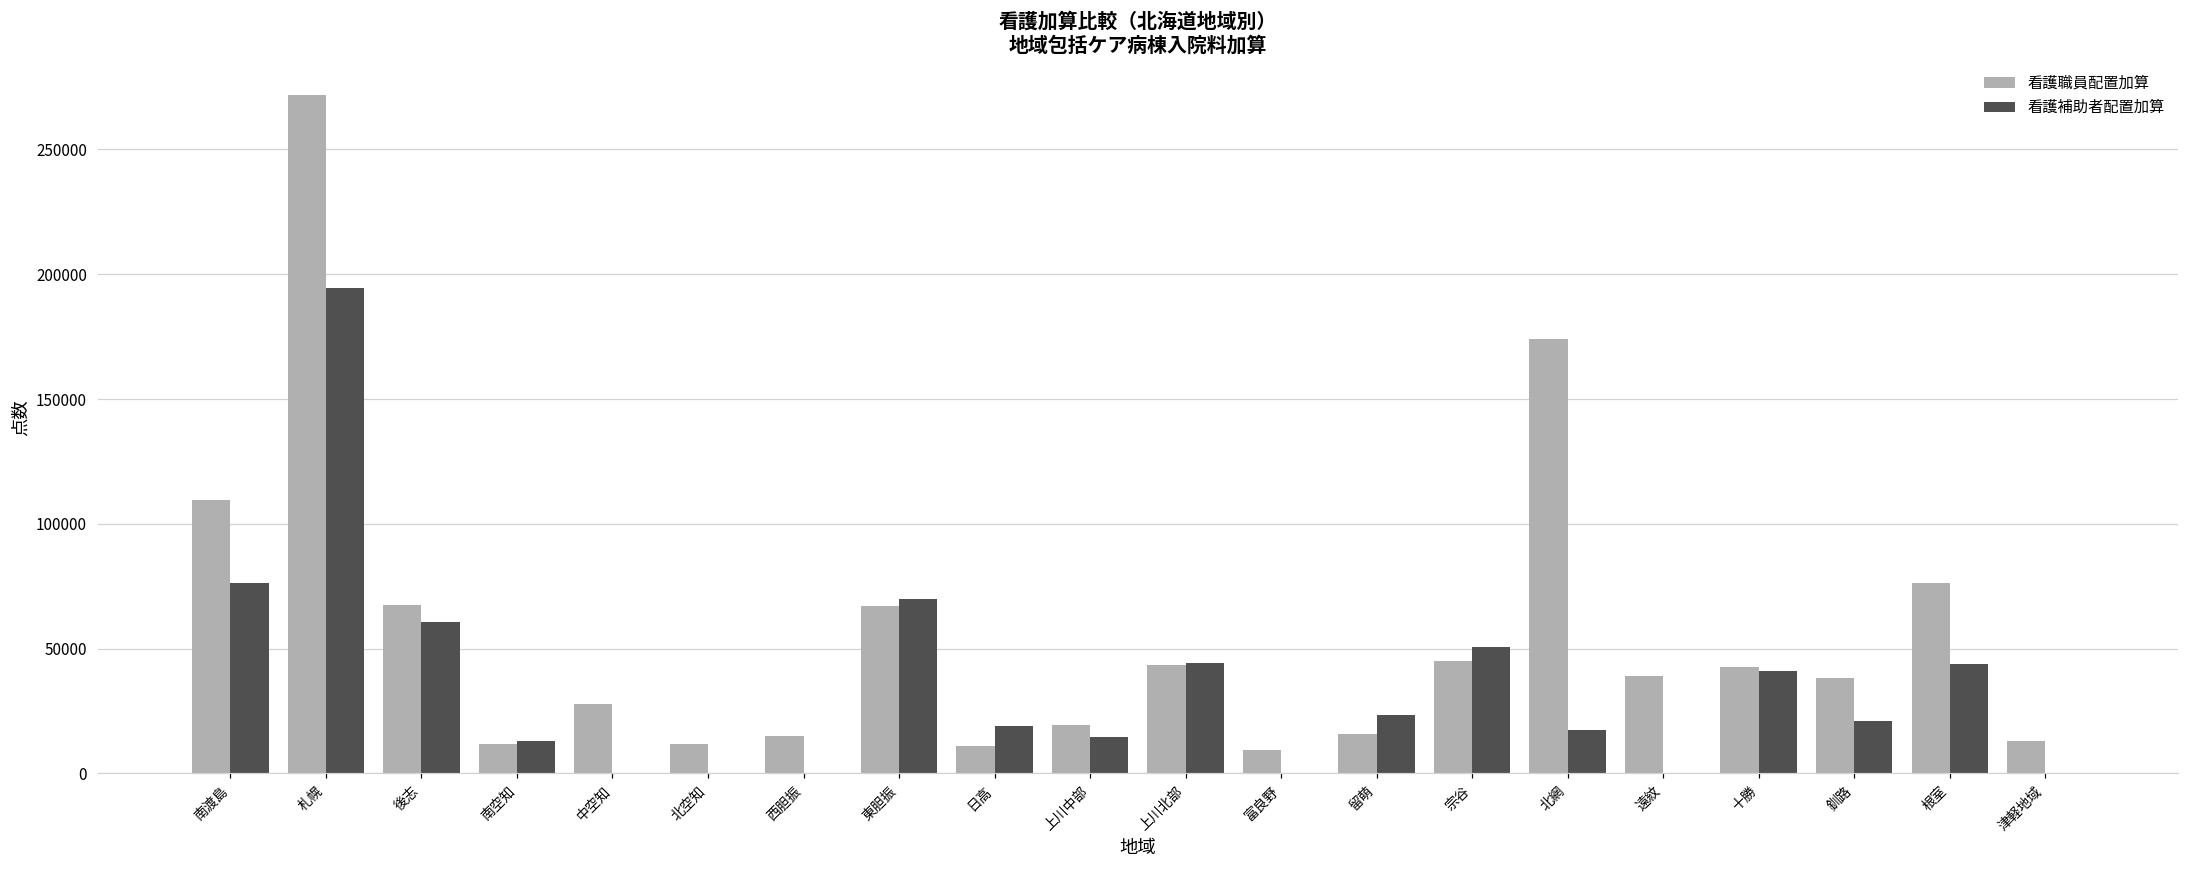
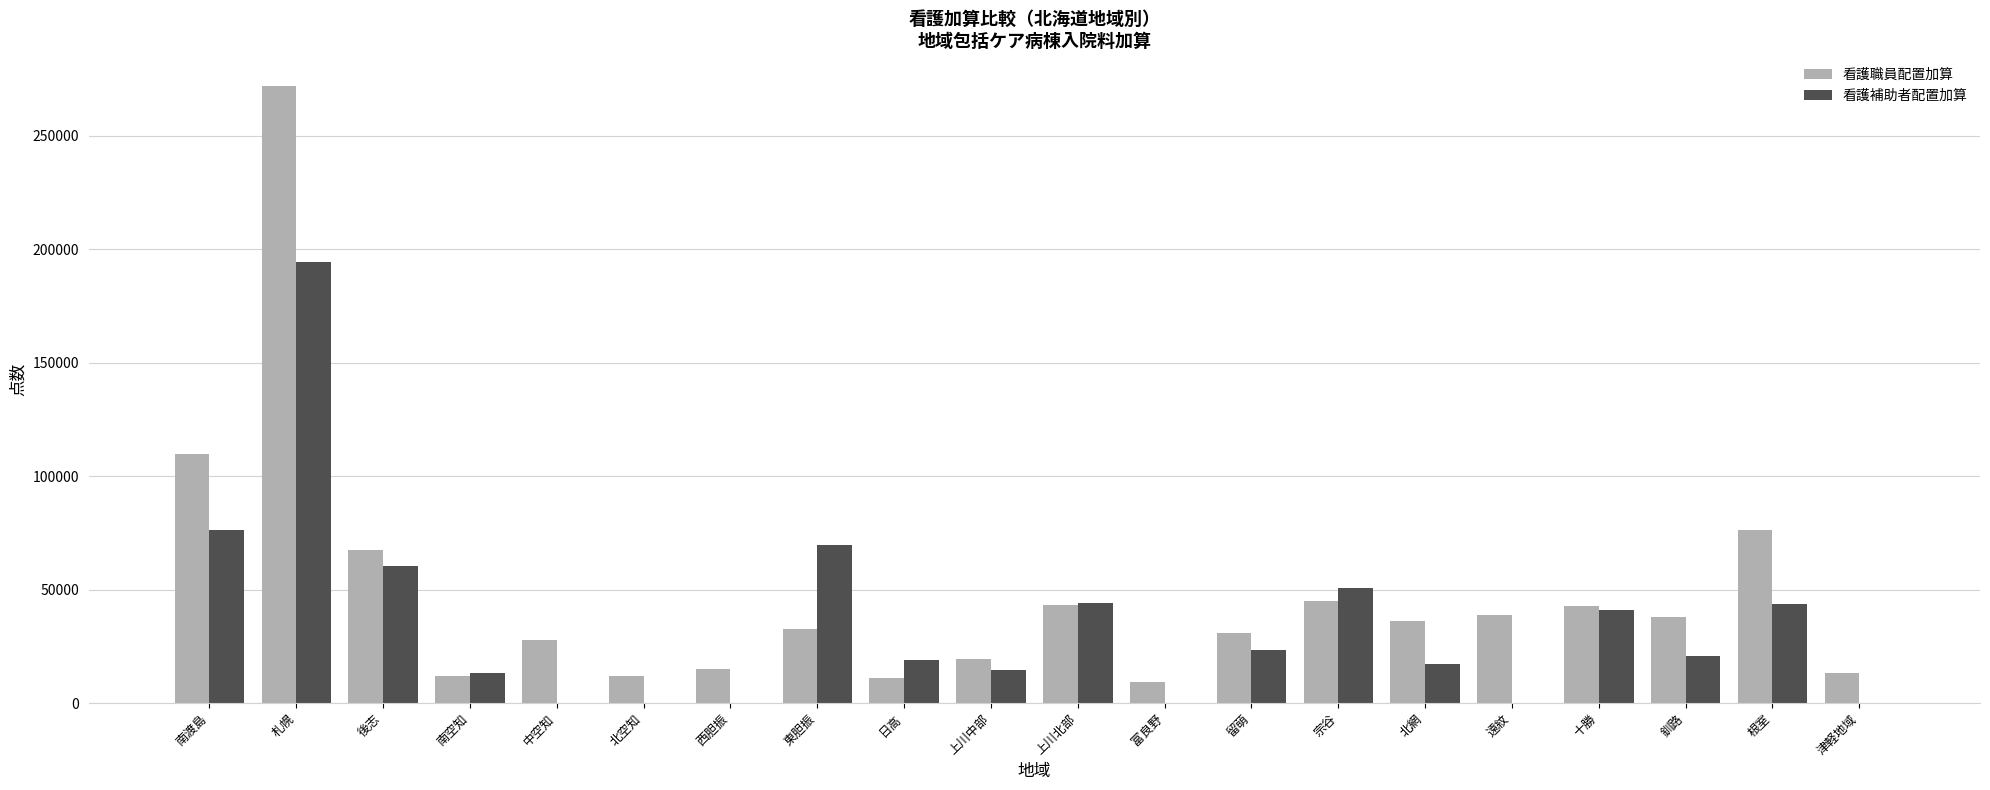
  {
    "看護職員配置加算": {
      "南渡島": 110000,
      "札幌": 272000,
      "後志": 68000,
      "南空知": 12000,
      "中空知": 28000,
      "北空知": 12000,
      "西胆振": 15000,
-     "東胆振": 67000,
+     "東胆振": 33000,
      "日高": 11000,
      "上川中部": 19000,
      "上川北部": 43000,
      "富良野": 9000,
-     "留萌": 16000,
+     "留萌": 31000,
      "宗谷": 45000,
-     "北網": 174000,
+     "北網": 36000,
      "遠紋": 39000,
      "十勝": 43000,
      "釧路": 38000,
      "根室": 76000,
      "津軽地域": 13000
    },
    "看護補助者配置加算": {
      "南渡島": 76000,
      "札幌": 195000,
      "後志": 61000,
      "南空知": 13000,
      "中空知": 0,
      "北空知": 0,
      "西胆振": 0,
      "東胆振": 70000,
      "日高": 19000,
      "上川中部": 15000,
      "上川北部": 44000,
      "富良野": 0,
      "留萌": 24000,
      "宗谷": 51000,
      "北網": 17000,
      "遠紋": 0,
      "十勝": 41000,
      "釧路": 21000,
      "根室": 44000,
      "津軽地域": 0
    }
  }
